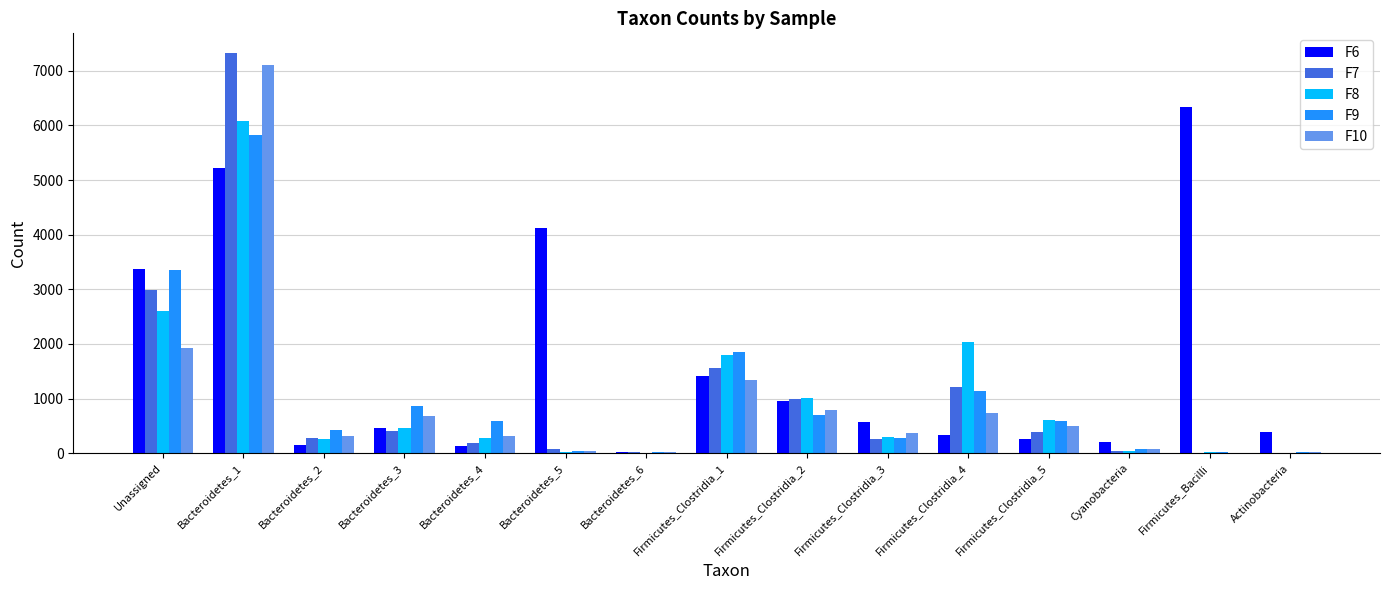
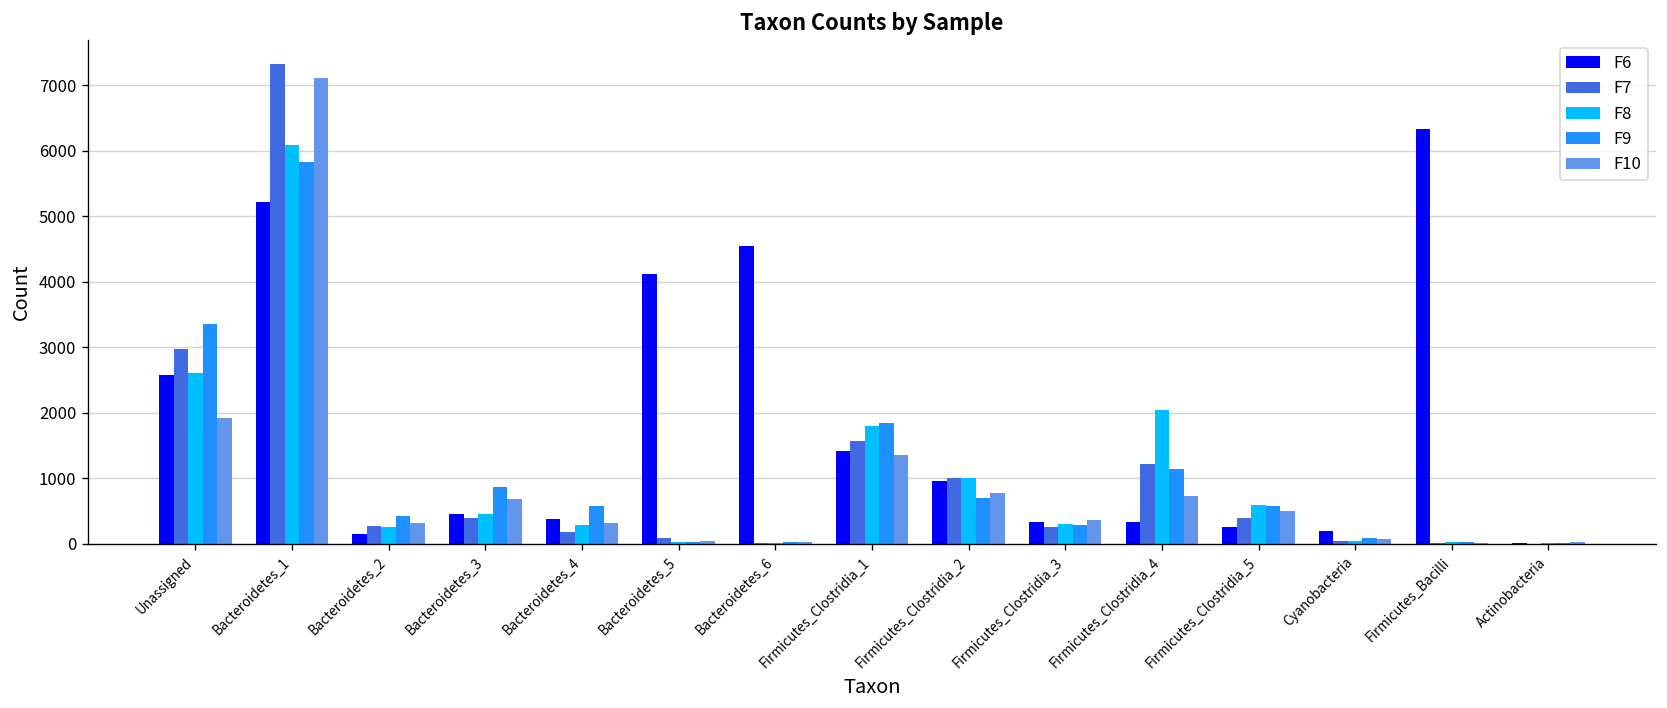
  {
    "F6": {
-     "Unassigned": 3400,
+     "Unassigned": 2600,
      "Bacteroidetes_1": 5200,
      "Bacteroidetes_2": 100,
      "Bacteroidetes_3": 500,
-     "Bacteroidetes_4": 100,
+     "Bacteroidetes_4": 400,
      "Bacteroidetes_5": 4100,
-     "Bacteroidetes_6": 0,
+     "Bacteroidetes_6": 4500,
      "Firmicutes_Clostridia_1": 1400,
      "Firmicutes_Clostridia_2": 1000,
-     "Firmicutes_Clostridia_3": 600,
+     "Firmicutes_Clostridia_3": 300,
      "Firmicutes_Clostridia_4": 300,
      "Firmicutes_Clostridia_5": 300,
      "Cyanobacteria": 200,
      "Firmicutes_Bacilli": 6300,
-     "Actinobacteria": 400
+     "Actinobacteria": 0
    }
  }
